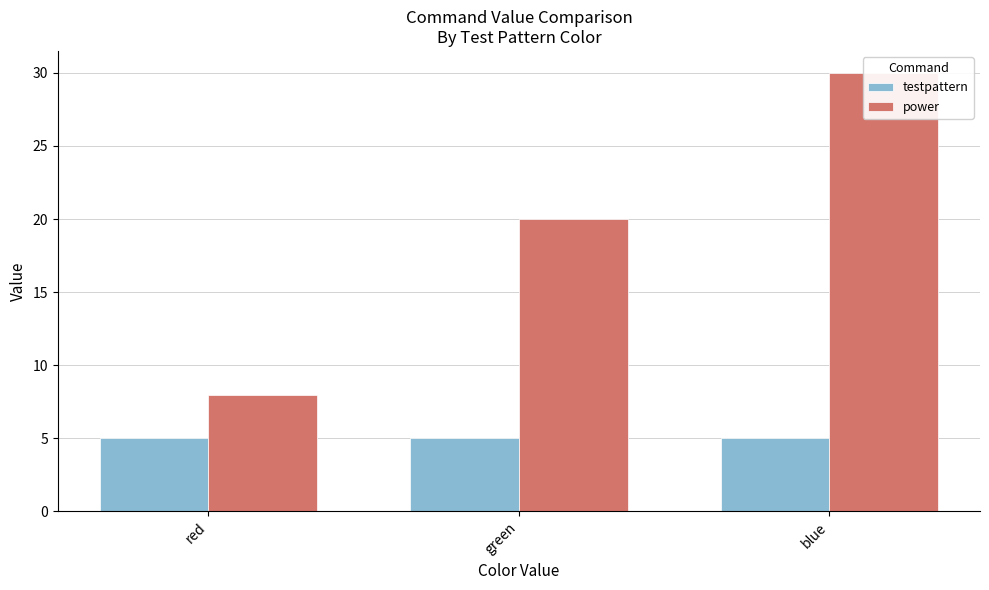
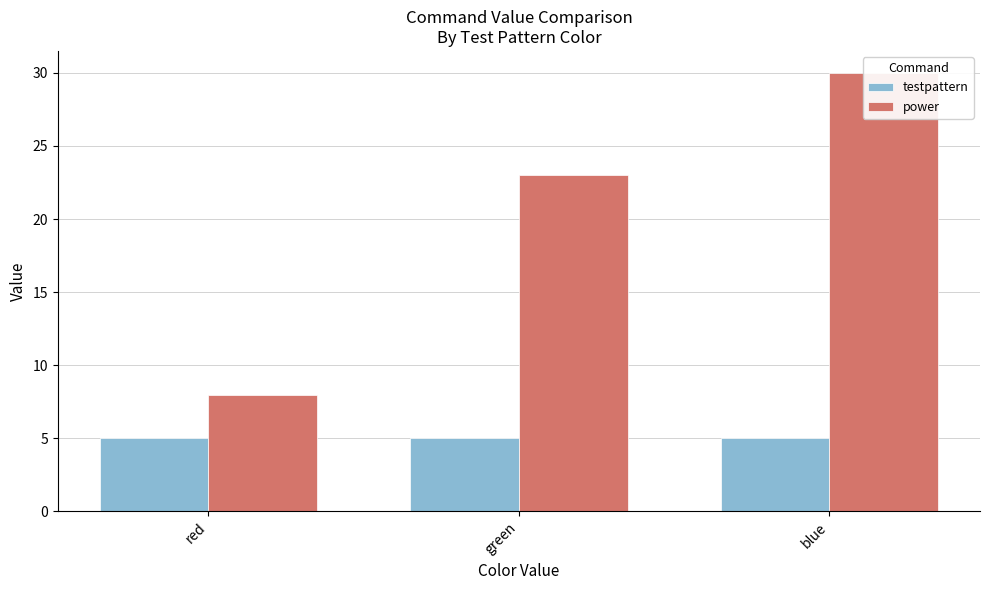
  {
    "testpattern": {
      "red": 5,
      "green": 5,
      "blue": 5
    },
    "power": {
      "red": 8,
-     "green": 20
+     "green": 23
    }
  }
